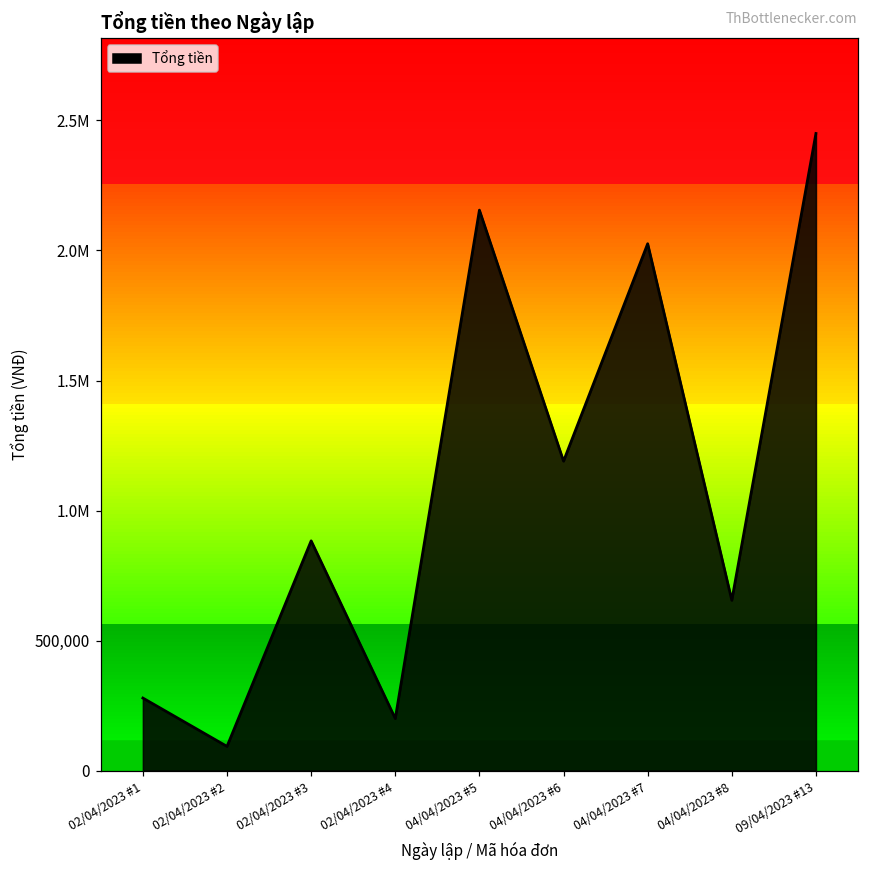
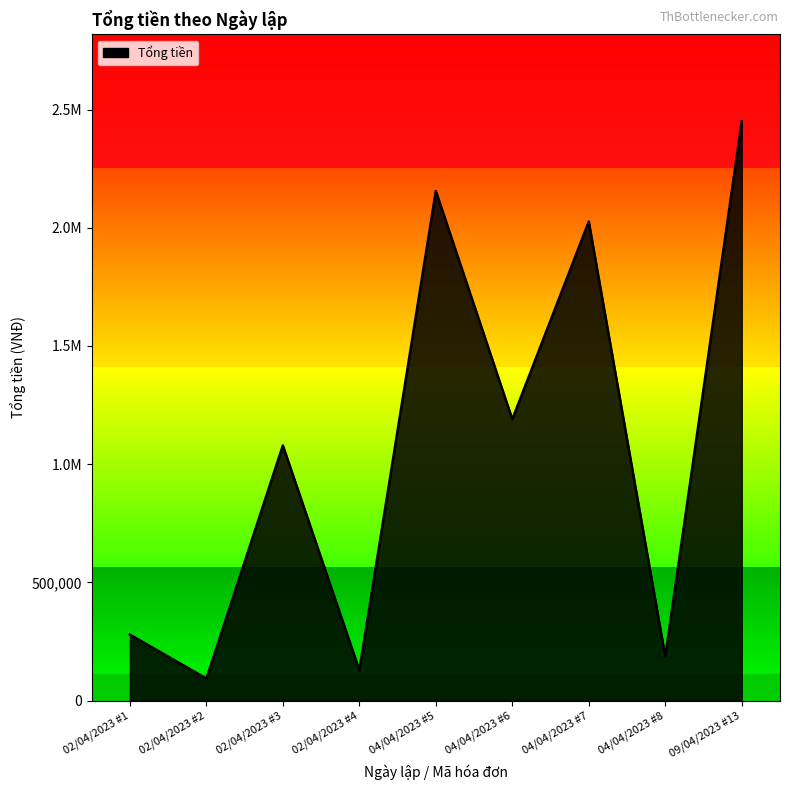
  {
    "02/04/2023 #1": "280,000",
    "02/04/2023 #2": "90,000",
-   "02/04/2023 #3": "880,000",
-   "02/04/2023 #4": "200,000",
+   "02/04/2023 #3": "1,080,000",
+   "02/04/2023 #4": "130,000",
    "04/04/2023 #5": "2,160,000",
    "04/04/2023 #6": "1,190,000",
    "04/04/2023 #7": "2,030,000",
-   "04/04/2023 #8": "650,000",
+   "04/04/2023 #8": "190,000",
    "09/04/2023 #13": "2,450,000"
  }
